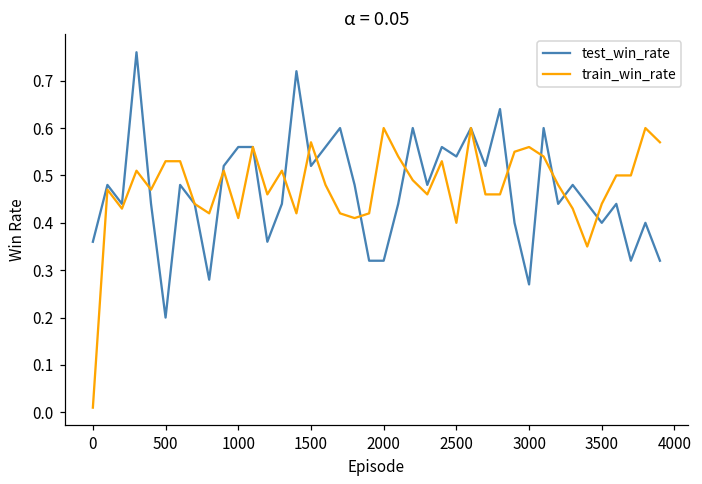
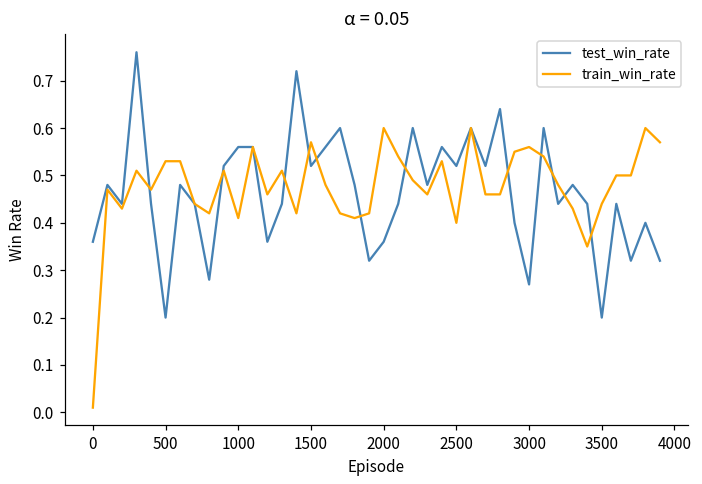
  {
    "test_win_rate": {
      "0": 0.36,
      "500": 0.20,
      "1000": 0.56,
      "1500": 0.52,
-     "2000": 0.32,
-     "2500": 0.54,
+     "2000": 0.36,
+     "2500": 0.52,
      "3000": 0.27,
-     "3500": 0.4
+     "3500": 0.2
    },
    "train_win_rate": {
      "0": 0.01,
      "500": 0.53,
      "1000": 0.41,
      "1500": 0.57,
      "2000": 0.60,
      "2500": 0.40,
      "3000": 0.56,
      "3500": 0.44
    }
  }
